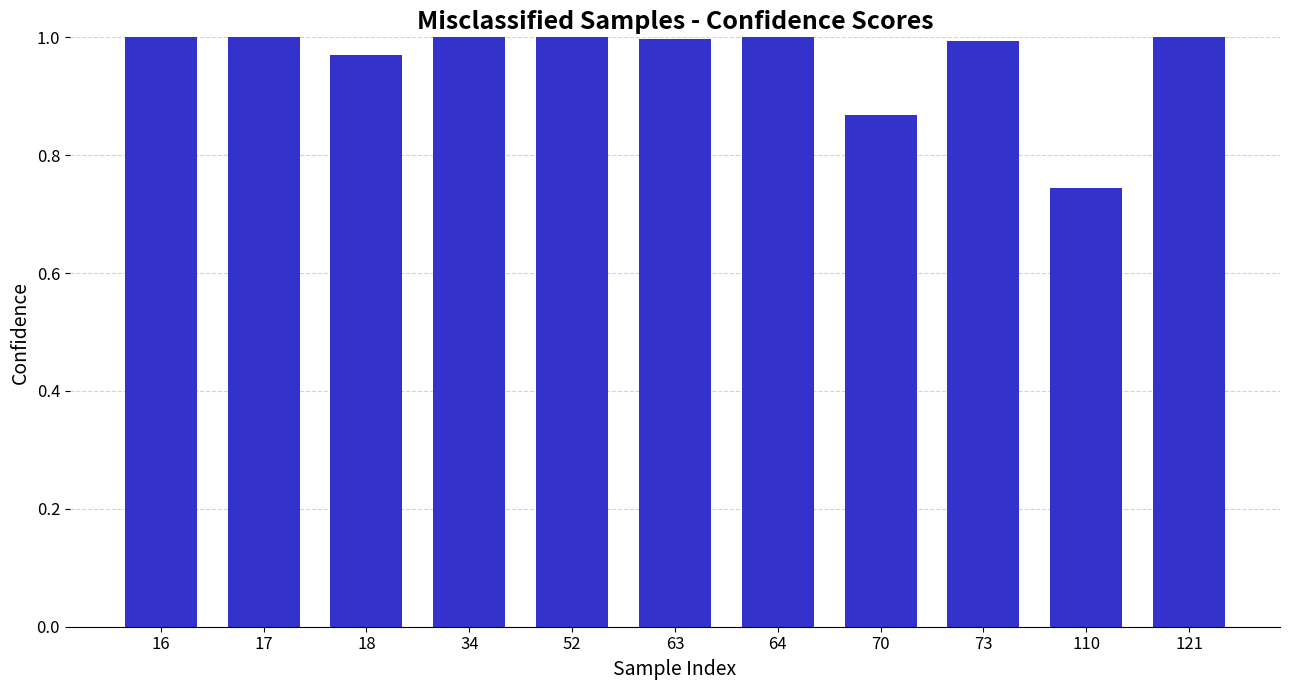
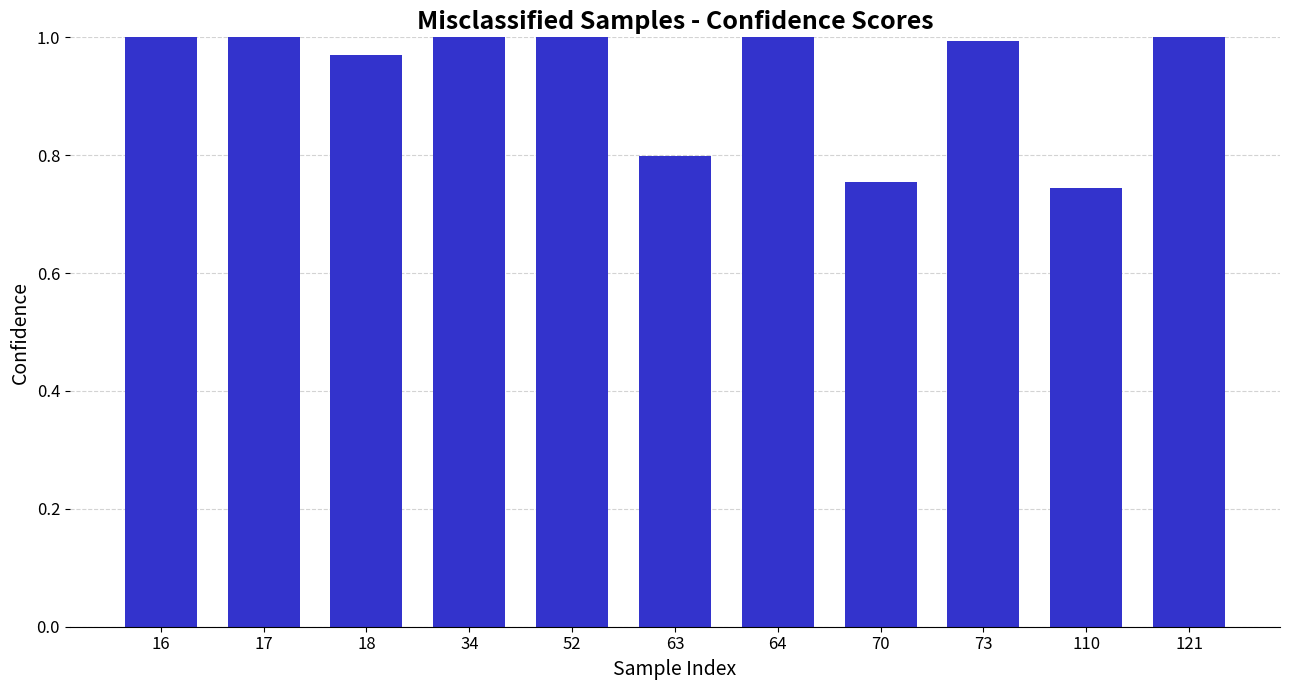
  {
    "16": 1.00,
    "17": 1.00,
    "18": 0.97,
    "34": 1.00,
    "52": 1.00,
-   "63": 1.00,
+   "63": 0.80,
    "64": 1.00,
-   "70": 0.87,
+   "70": 0.76,
    "73": 0.99,
    "110": 0.74,
    "121": 1.00
  }
